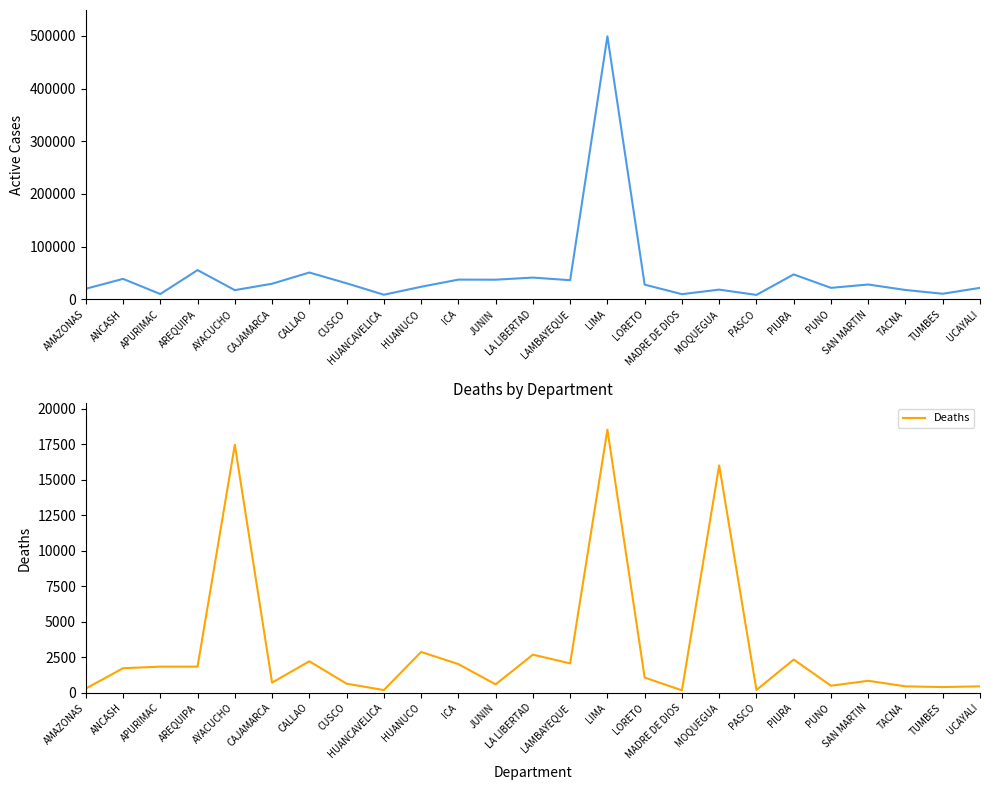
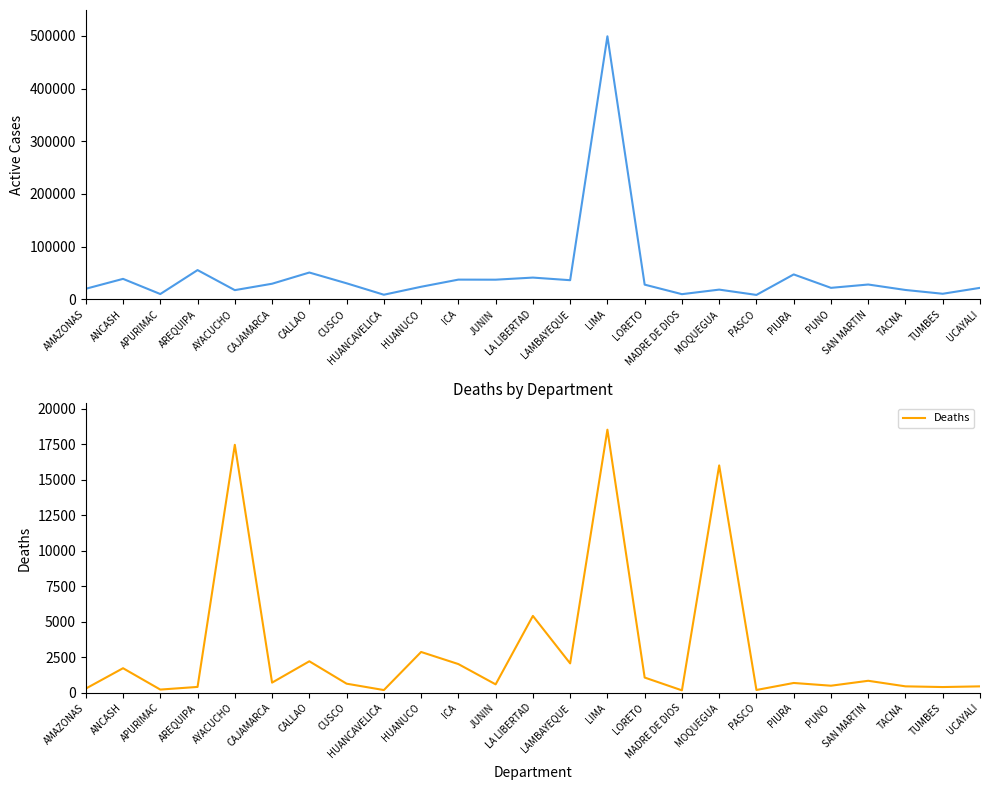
  {
    "Deaths by Department": {
      "AMAZONAS": 300,
      "ANCASH": 1700,
-     "APURIMAC": 1800,
-     "AREQUIPA": 1800,
+     "APURIMAC": 200,
+     "AREQUIPA": 400,
      "AYACUCHO": 17500,
      "CAJAMARCA": 700,
      "CALLAO": 2200,
      "CUSCO": 600,
      "HUANCAVELICA": 200,
      "HUANUCO": 2900,
      "ICA": 2000,
      "JUNIN": 600,
-     "LA LIBERTAD": 2700,
+     "LA LIBERTAD": 5400,
      "LAMBAYEQUE": 2100,
      "LIMA": 18500,
      "LORETO": 1100,
      "MADRE DE DIOS": 200,
      "MOQUEGUA": 16000,
      "PASCO": 200,
-     "PIURA": 2300,
+     "PIURA": 700,
      "PUNO": 500,
      "SAN MARTIN": 800,
      "TACNA": 500,
      "TUMBES": 400,
      "UCAYALI": 400
    }
  }
